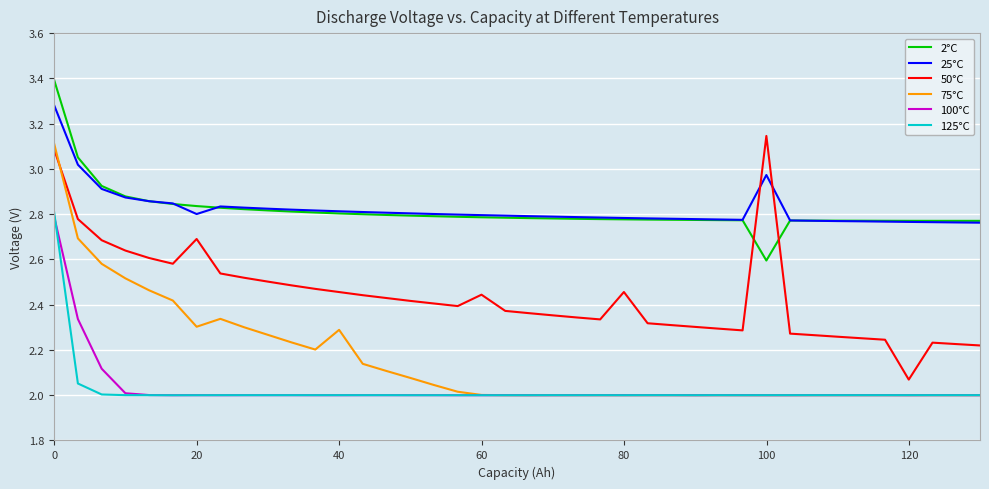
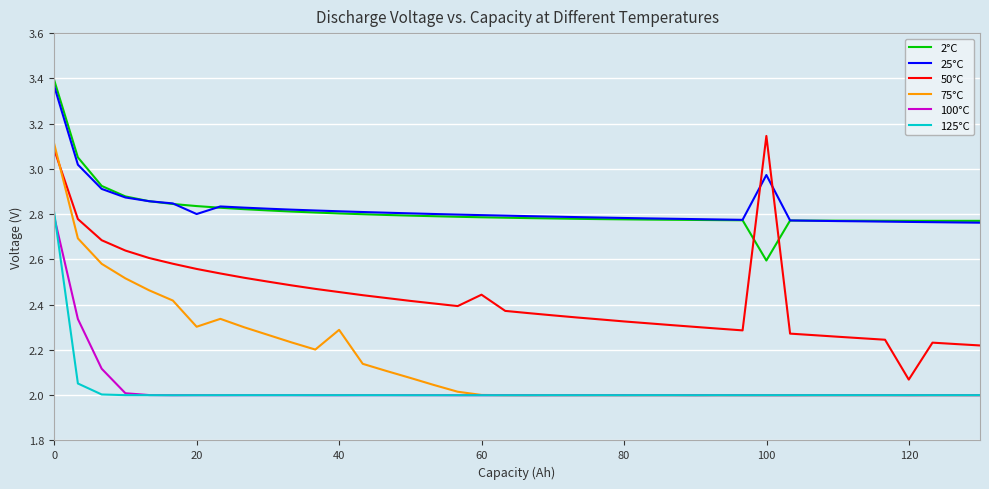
  {
    "2°C": {
      "0": 3.39,
      "20": 2.84,
      "100": 2.60
    },
    "25°C": {
-     "0": 3.28,
+     "0": 3.37,
      "20": 2.80,
      "100": 2.97
    },
    "50°C": {
      "0": 3.09,
-     "20": 2.69,
+     "20": 2.56,
      "40": 2.46,
      "60": 2.44,
-     "80": 2.46,
+     "80": 2.33,
      "100": 3.15,
      "120": 2.07
    },
    "75°C": {
      "0": 3.11,
      "20": 2.30,
      "40": 2.29
    },
    "100°C": {
      "0": 2.79
    },
    "125°C": {
      "0": 2.81
    }
  }
